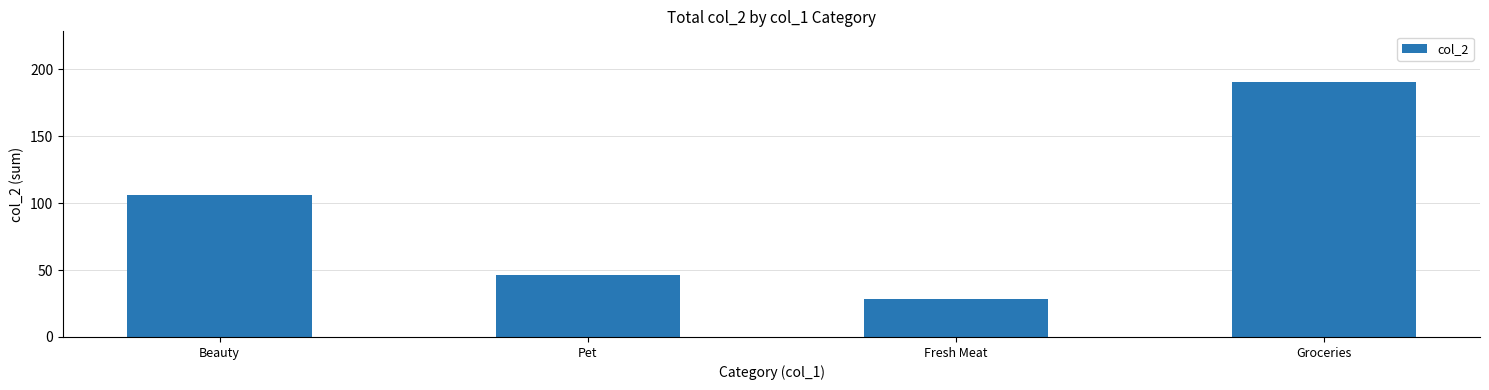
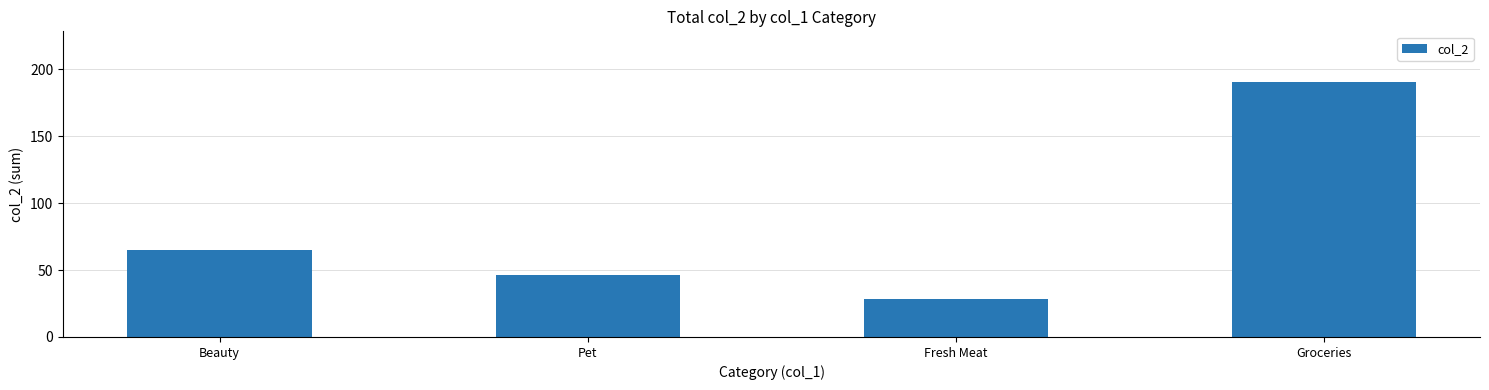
  {
-   "Beauty": 106,
+   "Beauty": 65,
    "Pet": 46,
    "Fresh Meat": 28,
    "Groceries": 190
  }
